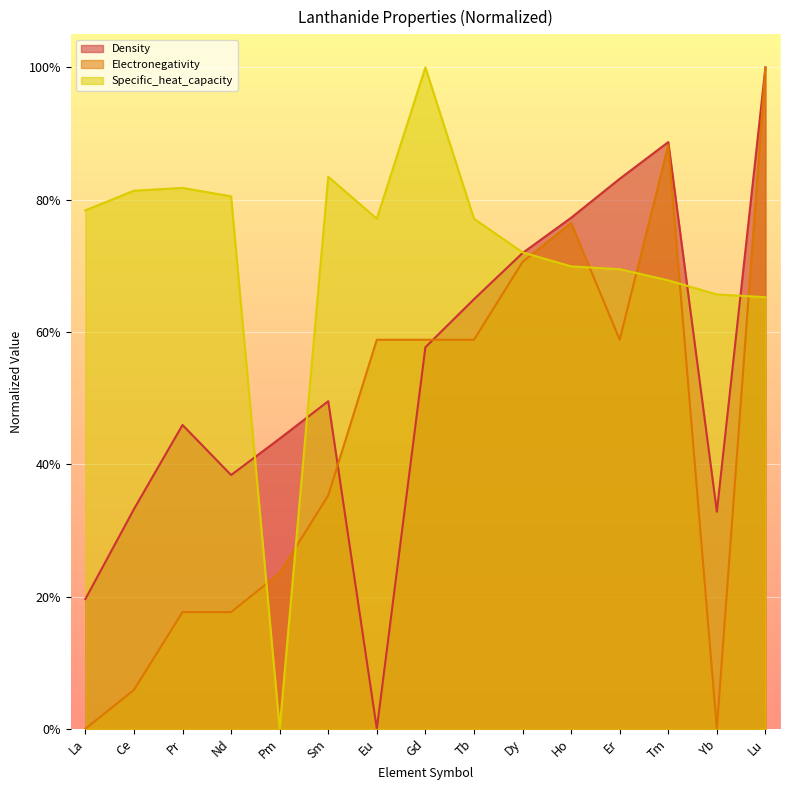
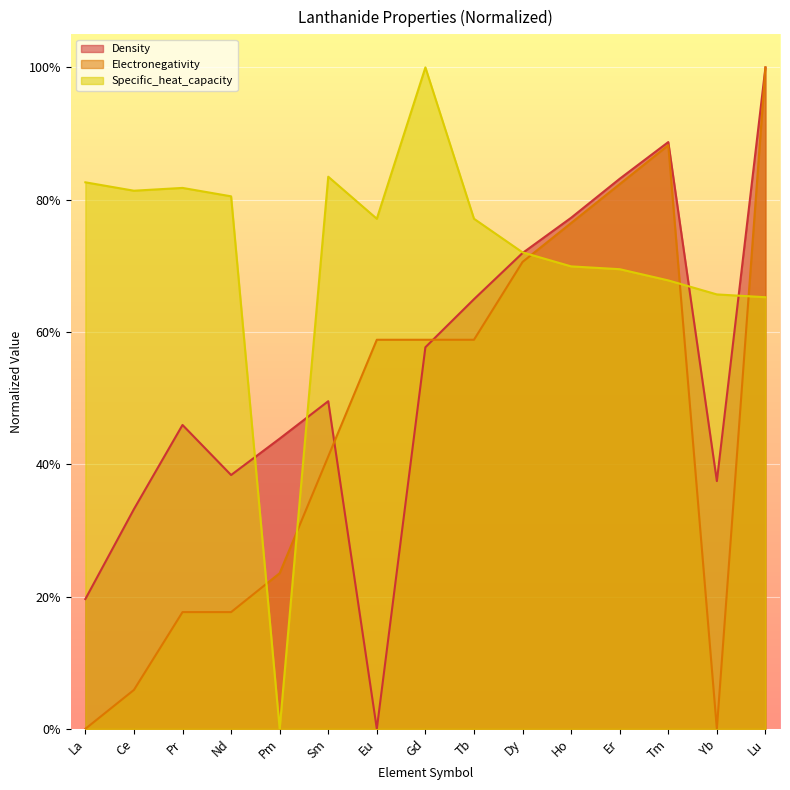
  {
    "Density": {
      "La": "20%",
      "Ce": "33%",
      "Pr": "46%",
      "Nd": "38%",
      "Pm": "44%",
      "Sm": "50%",
      "Eu": "0%",
      "Gd": "58%",
      "Tb": "65%",
      "Ho": "77%",
      "Er": "83%",
      "Tm": "89%",
-     "Yb": "33%"
+     "Yb": "37%"
    },
    "Electronegativity": {
      "La": "0%",
      "Ce": "6%",
      "Pr": "18%",
      "Nd": "18%",
      "Pm": "24%",
-     "Sm": "35%",
+     "Sm": "41%",
      "Eu": "59%",
      "Gd": "59%",
      "Tb": "59%",
      "Dy": "71%",
      "Ho": "76%",
-     "Er": "59%",
+     "Er": "82%",
      "Tm": "88%",
      "Yb": "0%"
    },
    "Specific_heat_capacity": {
-     "La": "78%",
+     "La": "83%",
      "Ce": "81%",
      "Pr": "82%",
      "Nd": "81%",
      "Pm": "0%",
      "Sm": "83%",
      "Eu": "77%",
      "Gd": "100%",
      "Tb": "77%",
      "Ho": "70%",
      "Er": "69%",
      "Tm": "68%",
      "Yb": "66%",
      "Lu": "65%"
    }
  }
